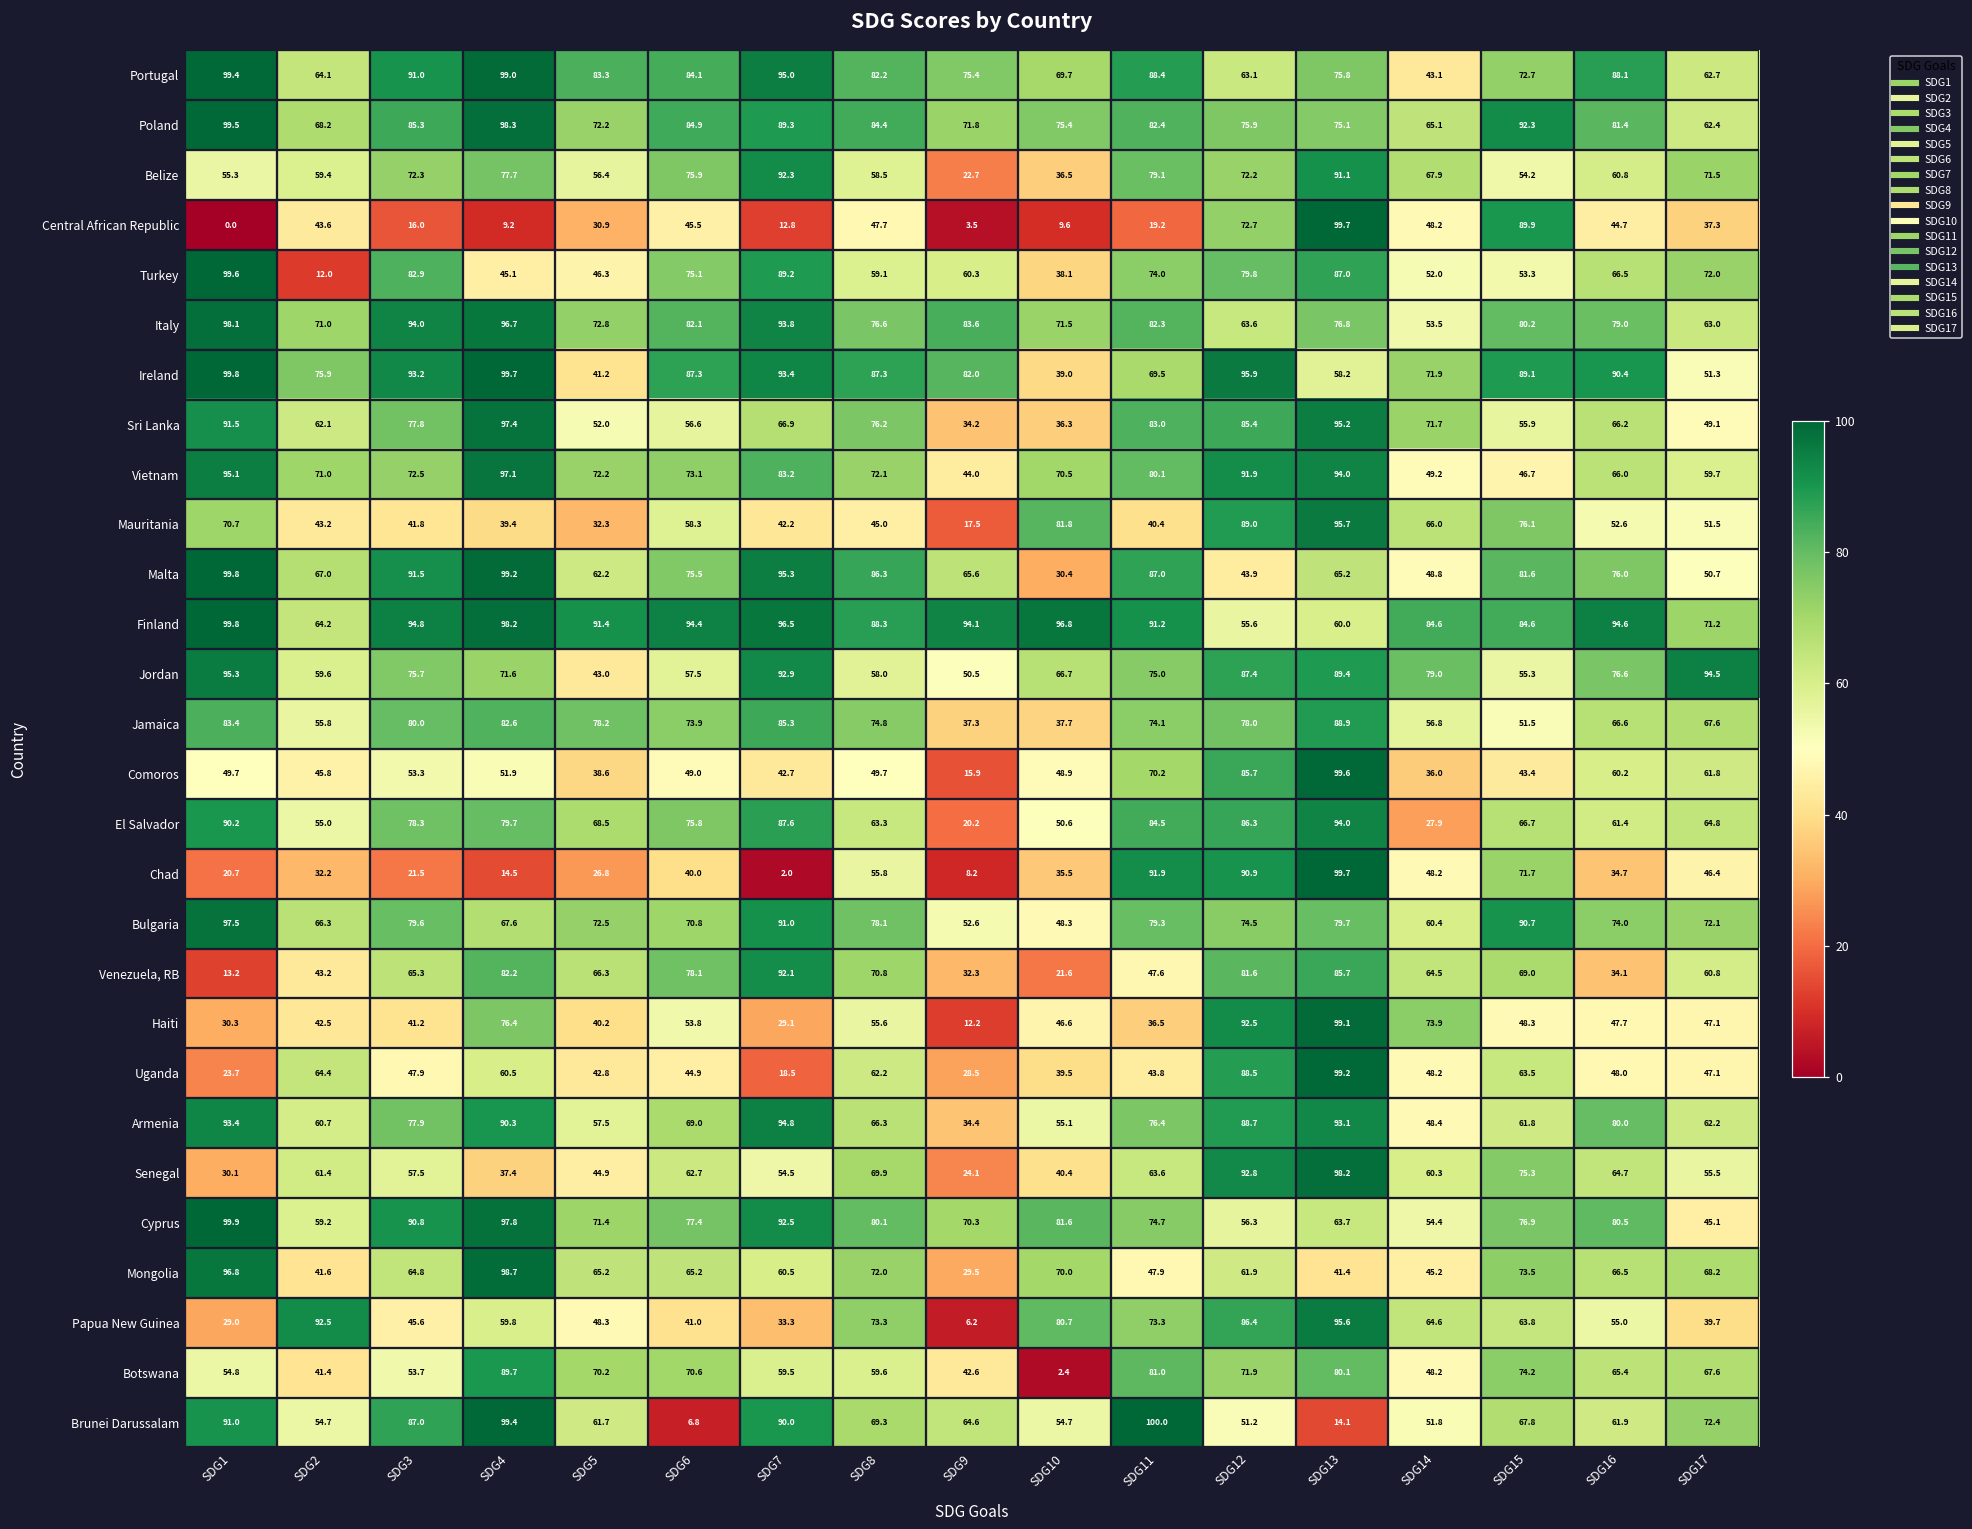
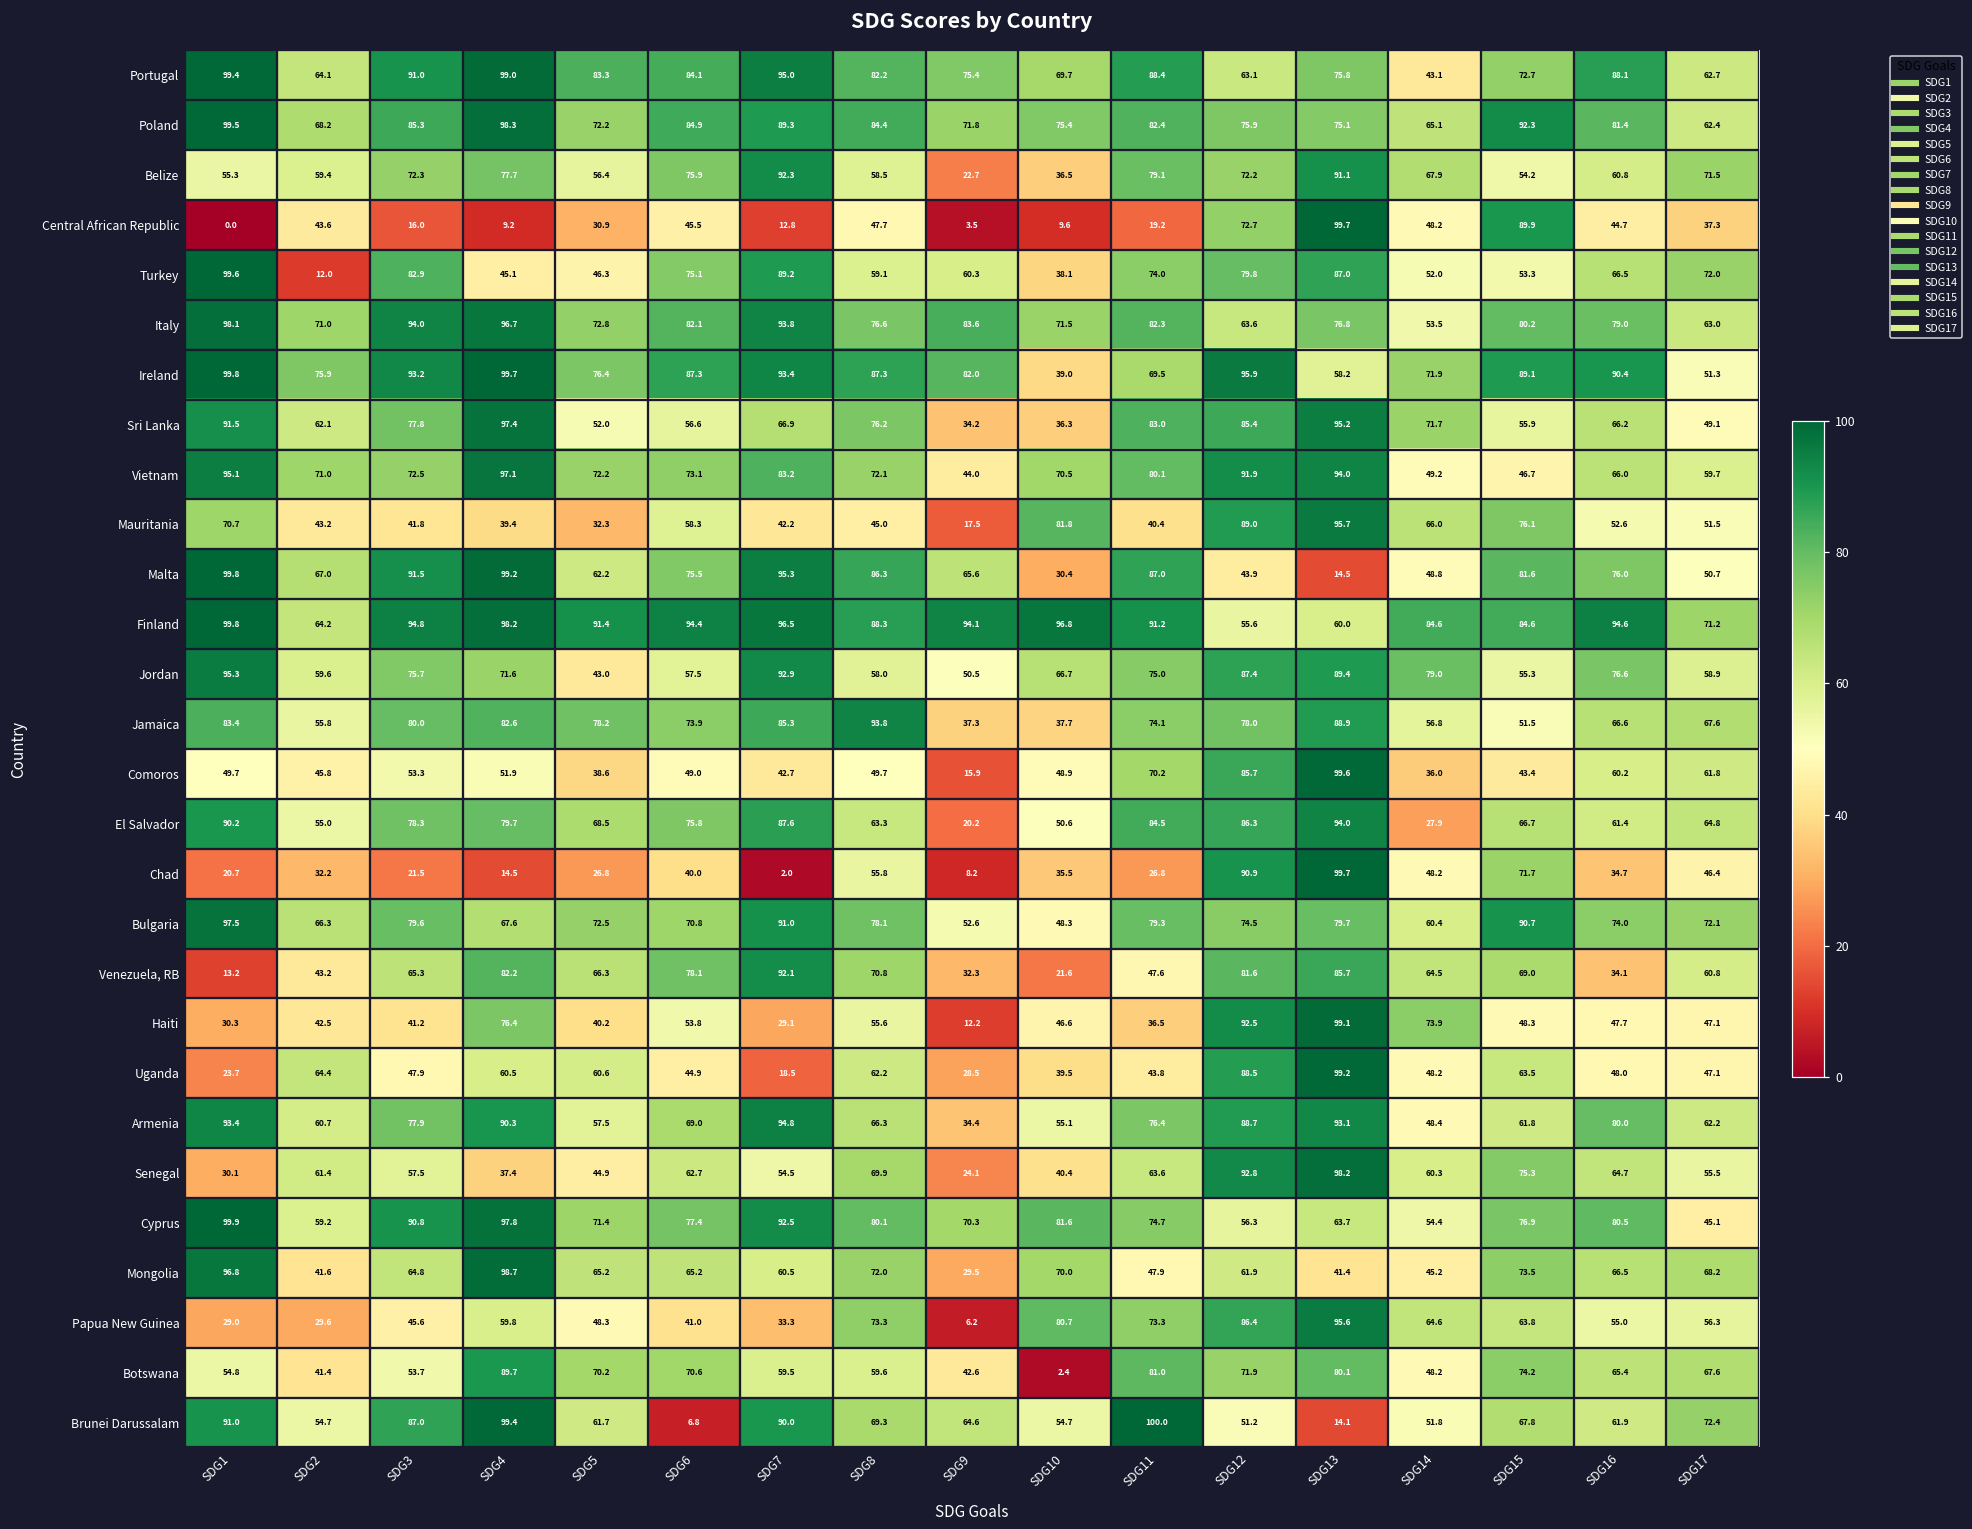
  {
    "Ireland": {
      "SDG1": 99.8,
      "SDG2": 75.9,
      "SDG3": 93.2,
      "SDG4": 99.7,
-     "SDG5": 41.2,
+     "SDG5": 76.4,
      "SDG6": 87.3,
      "SDG7": 93.4,
      "SDG8": 87.3,
      "SDG9": 82.0,
      "SDG10": 39.0,
      "SDG11": 69.5,
      "SDG12": 95.9,
      "SDG13": 58.2,
      "SDG14": 71.9,
      "SDG15": 89.1,
      "SDG16": 90.4,
      "SDG17": 51.3
    },
    "Malta": {
      "SDG1": 99.8,
      "SDG2": 67.0,
      "SDG3": 91.5,
      "SDG4": 99.2,
      "SDG5": 62.2,
      "SDG6": 75.5,
      "SDG7": 95.3,
      "SDG8": 86.3,
      "SDG9": 65.6,
      "SDG10": 30.4,
      "SDG11": 87.0,
      "SDG12": 43.9,
-     "SDG13": 65.2,
+     "SDG13": 14.5,
      "SDG14": 48.8,
      "SDG15": 81.6,
      "SDG16": 76.0,
      "SDG17": 50.7
    },
    "Jordan": {
      "SDG1": 95.3,
      "SDG2": 59.6,
      "SDG3": 75.7,
      "SDG4": 71.6,
      "SDG5": 43.0,
      "SDG6": 57.5,
      "SDG7": 92.9,
      "SDG8": 58.0,
      "SDG9": 50.5,
      "SDG10": 66.7,
      "SDG11": 75.0,
      "SDG12": 87.4,
      "SDG13": 89.4,
      "SDG14": 79.0,
      "SDG15": 55.3,
      "SDG16": 76.6,
-     "SDG17": 94.5
+     "SDG17": 58.9
    },
    "Jamaica": {
      "SDG1": 83.4,
      "SDG2": 55.8,
      "SDG3": 80.0,
      "SDG4": 82.6,
      "SDG5": 78.2,
      "SDG6": 73.9,
      "SDG7": 85.3,
-     "SDG8": 74.8,
+     "SDG8": 93.8,
      "SDG9": 37.3,
      "SDG10": 37.7,
      "SDG11": 74.1,
      "SDG12": 78.0,
      "SDG13": 88.9,
      "SDG14": 56.8,
      "SDG15": 51.5,
      "SDG16": 66.6,
      "SDG17": 67.6
    },
    "Chad": {
      "SDG1": 20.7,
      "SDG2": 32.2,
      "SDG3": 21.5,
      "SDG4": 14.5,
      "SDG5": 26.8,
      "SDG6": 40.0,
      "SDG7": 2.0,
      "SDG8": 55.8,
      "SDG9": 8.2,
      "SDG10": 35.5,
-     "SDG11": 91.9,
+     "SDG11": 26.8,
      "SDG12": 90.9,
      "SDG13": 99.7,
      "SDG14": 48.2,
      "SDG15": 71.7,
      "SDG16": 34.7,
      "SDG17": 46.4
    },
    "Uganda": {
      "SDG1": 23.7,
      "SDG2": 64.4,
      "SDG3": 47.9,
      "SDG4": 60.5,
-     "SDG5": 42.8,
+     "SDG5": 60.6,
      "SDG6": 44.9,
      "SDG7": 18.5,
      "SDG8": 62.2,
      "SDG9": 28.5,
      "SDG10": 39.5,
      "SDG11": 43.8,
      "SDG12": 88.5,
      "SDG13": 99.2,
      "SDG14": 48.2,
      "SDG15": 63.5,
      "SDG16": 48.0,
      "SDG17": 47.1
    },
    "Papua New Guinea": {
      "SDG1": 29.0,
-     "SDG2": 92.5,
+     "SDG2": 29.6,
      "SDG3": 45.6,
      "SDG4": 59.8,
      "SDG5": 48.3,
      "SDG6": 41.0,
      "SDG7": 33.3,
      "SDG8": 73.3,
      "SDG9": 6.2,
      "SDG10": 80.7,
      "SDG11": 73.3,
      "SDG12": 86.4,
      "SDG13": 95.6,
      "SDG14": 64.6,
      "SDG15": 63.8,
      "SDG16": 55.0,
-     "SDG17": 39.7
+     "SDG17": 56.3
    }
  }
